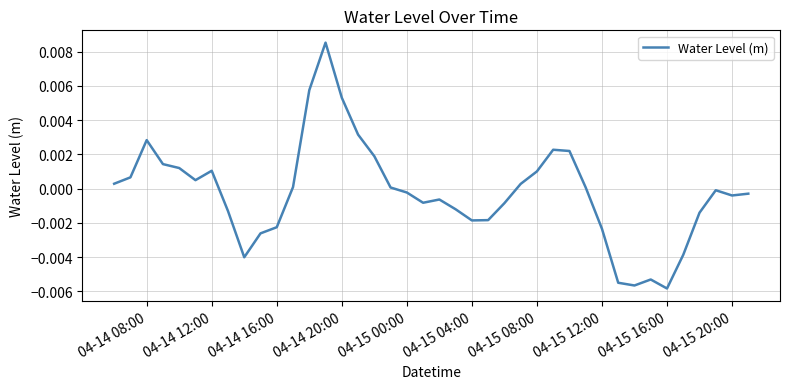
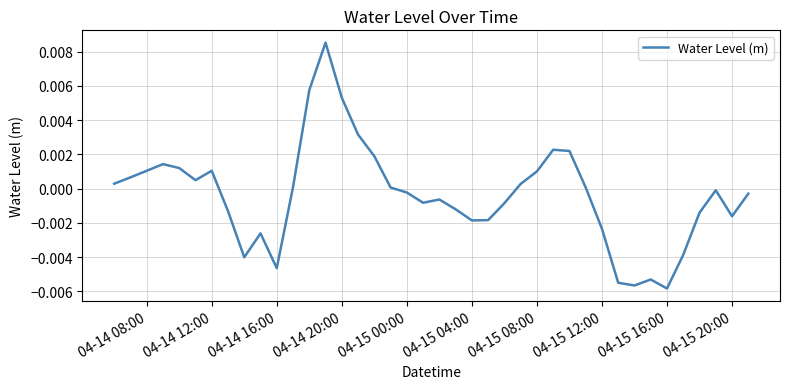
  {
-   "04-14 08:00": 0.0028,
+   "04-14 08:00": 0.0010,
    "04-14 12:00": 0.0010,
-   "04-14 16:00": -0.0023,
+   "04-14 16:00": -0.0046,
    "04-14 20:00": 0.0053,
    "04-15 00:00": -0.0002,
    "04-15 04:00": -0.0019,
    "04-15 08:00": 0.0010,
    "04-15 12:00": -0.0023,
    "04-15 16:00": -0.0058,
-   "04-15 20:00": -0.0004
+   "04-15 20:00": -0.0016
  }
